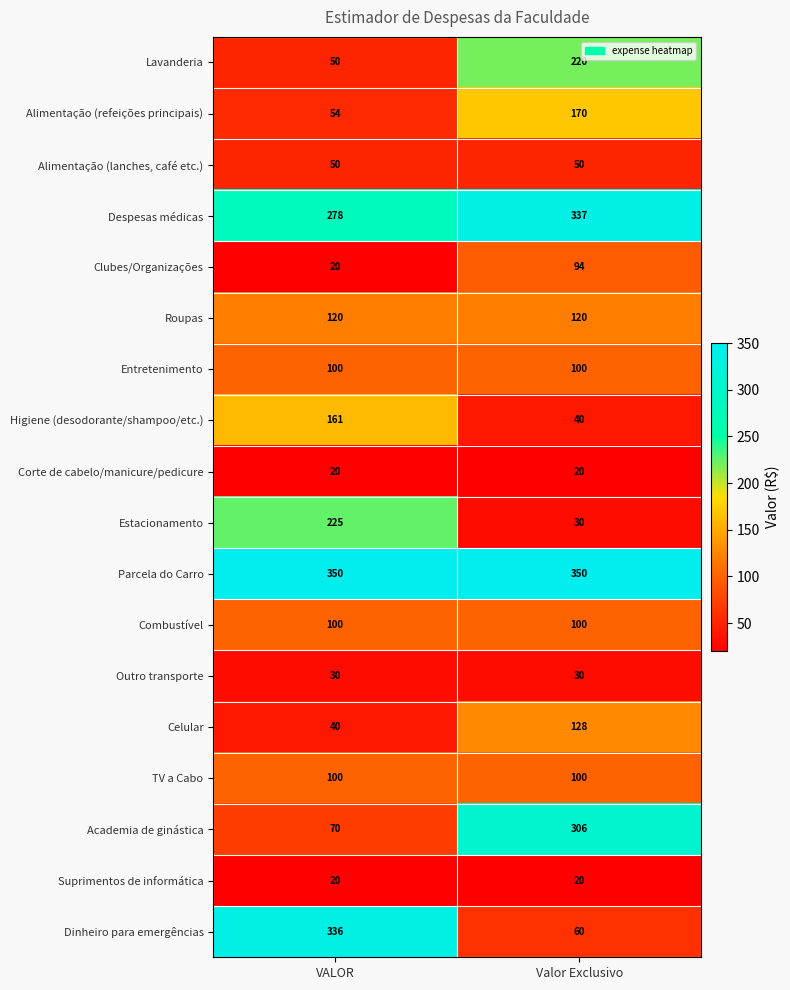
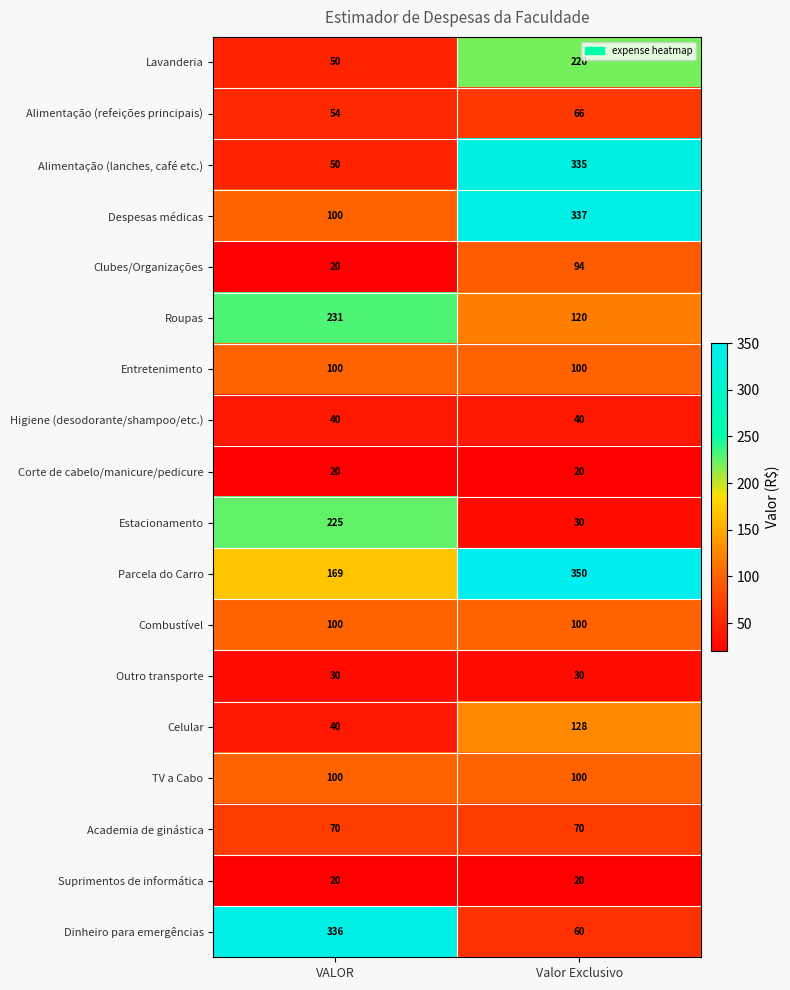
  {
    "Lavanderia": {
      "VALOR": 50
    },
    "Alimentação (refeições principais)": {
      "VALOR": 54,
-     "Valor Exclusivo": 170
+     "Valor Exclusivo": 66
    },
    "Alimentação (lanches, café etc.)": {
      "VALOR": 50,
-     "Valor Exclusivo": 50
+     "Valor Exclusivo": 335
    },
    "Despesas médicas": {
-     "VALOR": 278,
+     "VALOR": 100,
      "Valor Exclusivo": 337
    },
    "Clubes/Organizações": {
      "VALOR": 20,
      "Valor Exclusivo": 94
    },
    "Roupas": {
-     "VALOR": 120,
+     "VALOR": 231,
      "Valor Exclusivo": 120
    },
    "Entretenimento": {
      "VALOR": 100,
      "Valor Exclusivo": 100
    },
    "Higiene (desodorante/shampoo/etc.)": {
-     "VALOR": 161,
+     "VALOR": 40,
      "Valor Exclusivo": 40
    },
    "Corte de cabelo/manicure/pedicure": {
      "VALOR": 20,
      "Valor Exclusivo": 20
    },
    "Estacionamento": {
      "VALOR": 225,
      "Valor Exclusivo": 30
    },
    "Parcela do Carro": {
-     "VALOR": 350,
+     "VALOR": 169,
      "Valor Exclusivo": 350
    },
    "Combustível": {
      "VALOR": 100,
      "Valor Exclusivo": 100
    },
    "Outro transporte": {
      "VALOR": 30,
      "Valor Exclusivo": 30
    },
    "Celular": {
      "VALOR": 40,
      "Valor Exclusivo": 128
    },
    "TV a Cabo": {
      "VALOR": 100,
      "Valor Exclusivo": 100
    },
    "Academia de ginástica": {
      "VALOR": 70,
-     "Valor Exclusivo": 306
+     "Valor Exclusivo": 70
    },
    "Suprimentos de informática": {
      "VALOR": 20,
      "Valor Exclusivo": 20
    },
    "Dinheiro para emergências": {
      "VALOR": 336,
      "Valor Exclusivo": 60
    }
  }
